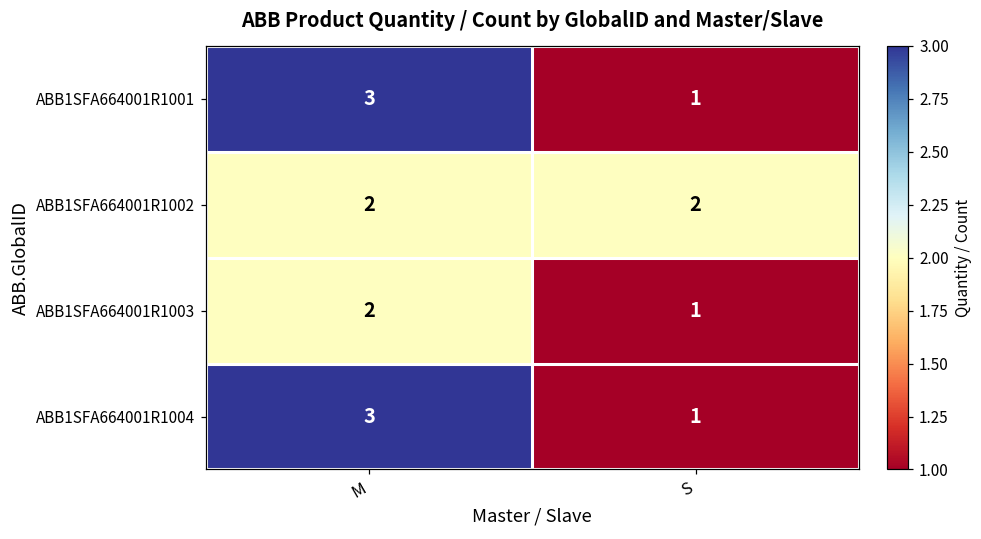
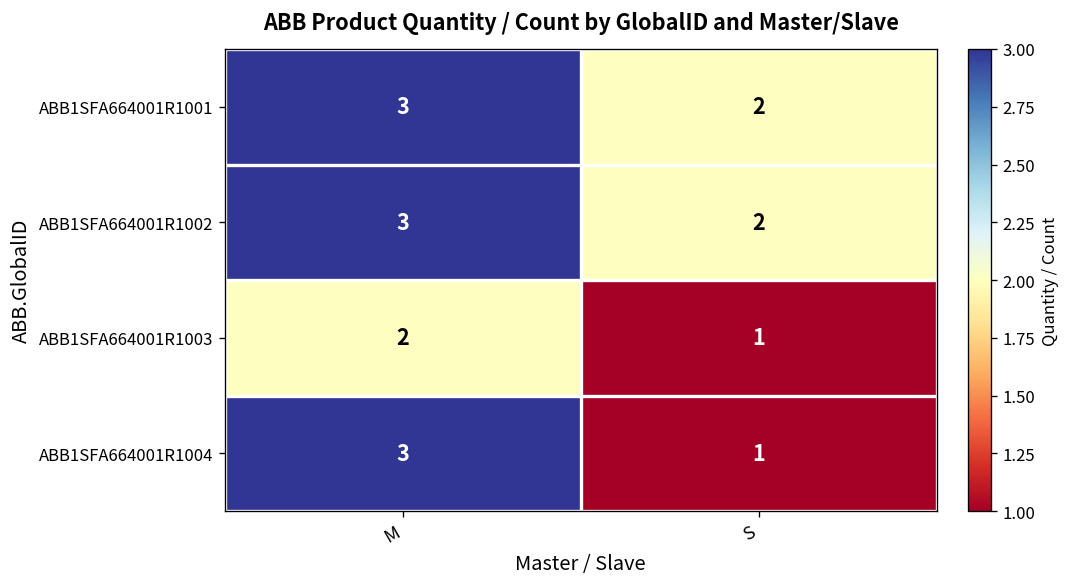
  {
    "ABB1SFA664001R1001": {
      "M": 3,
-     "S": 1
+     "S": 2
    },
    "ABB1SFA664001R1002": {
-     "M": 2,
+     "M": 3,
      "S": 2
    },
    "ABB1SFA664001R1003": {
      "M": 2,
      "S": 1
    },
    "ABB1SFA664001R1004": {
      "M": 3,
      "S": 1
    }
  }
